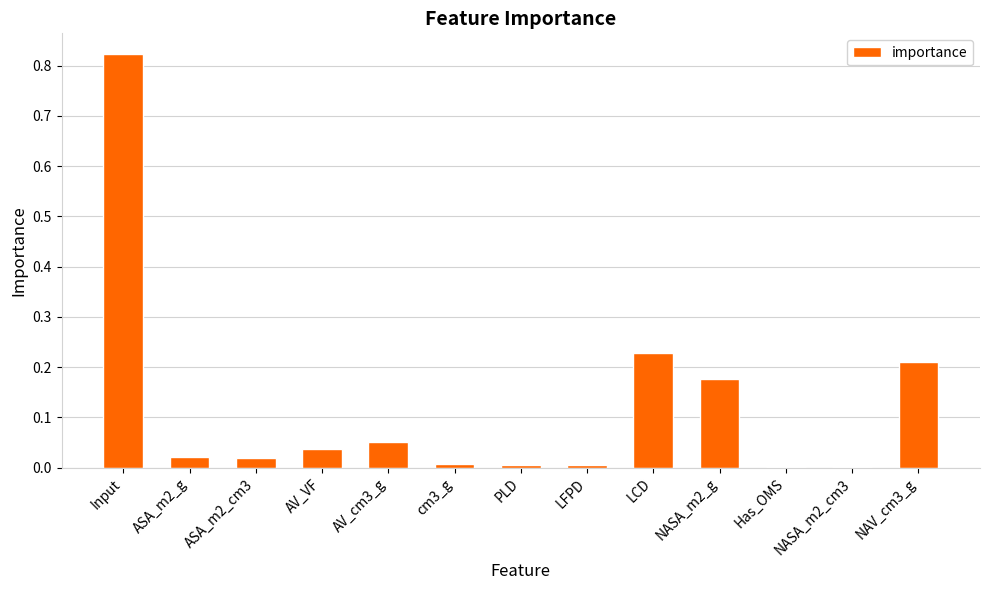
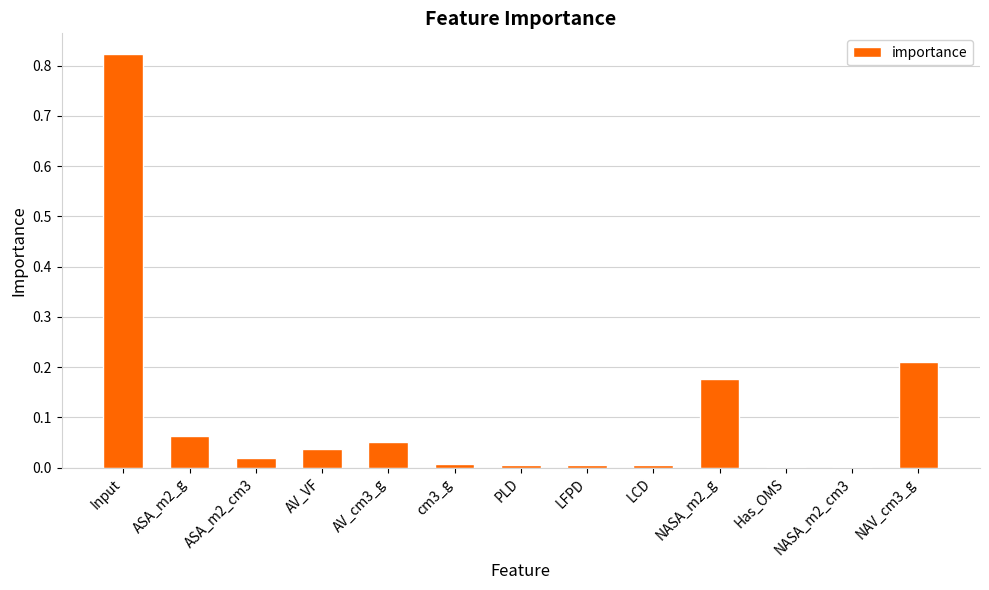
  {
    "Input": 0.82,
-   "ASA_m2_g": 0.02,
+   "ASA_m2_g": 0.06,
    "ASA_m2_cm3": 0.02,
    "AV_VF": 0.04,
    "AV_cm3_g": 0.05,
    "cm3_g": 0.01,
    "PLD": 0.01,
-   "LCD": 0.23,
+   "LCD": 0.00,
    "NASA_m2_g": 0.18,
    "NAV_cm3_g": 0.21
  }
